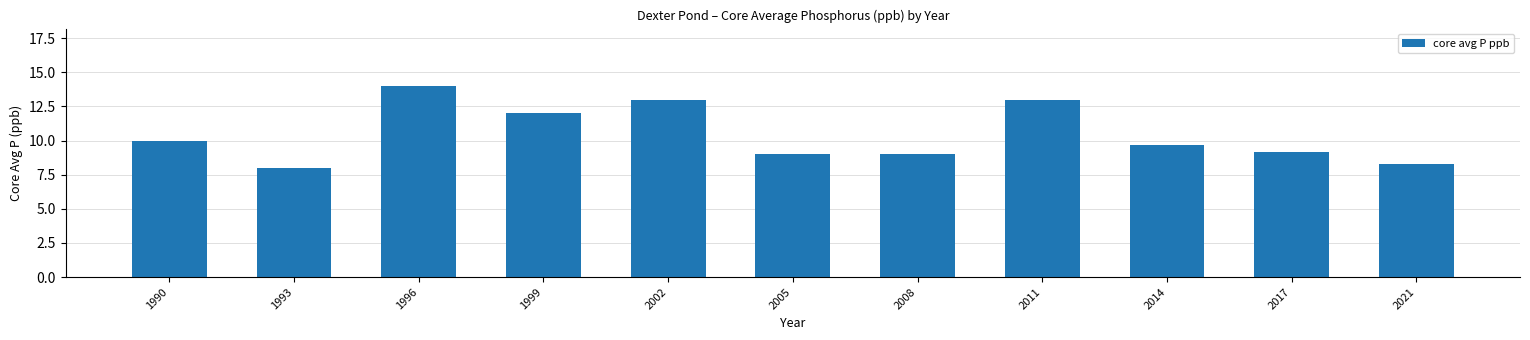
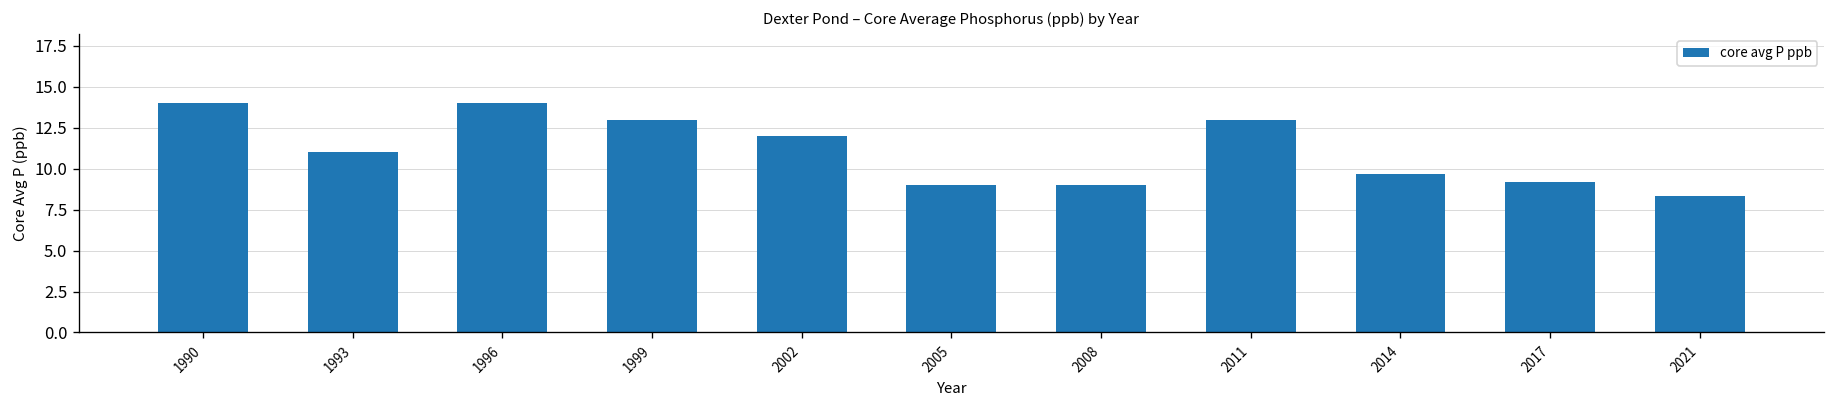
  {
-   "1990": 10,
-   "1993": 8,
+   "1990": 14,
+   "1993": 11,
    "1996": 14,
-   "1999": 12,
-   "2002": 13,
+   "1999": 13,
+   "2002": 12,
    "2005": 9,
    "2008": 9,
    "2011": 13,
    "2014": 9.7,
    "2017": 9,
    "2021": 8.3
  }
